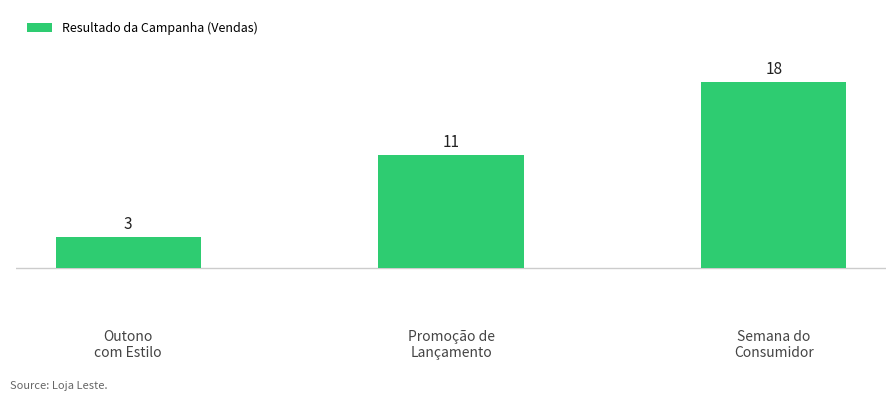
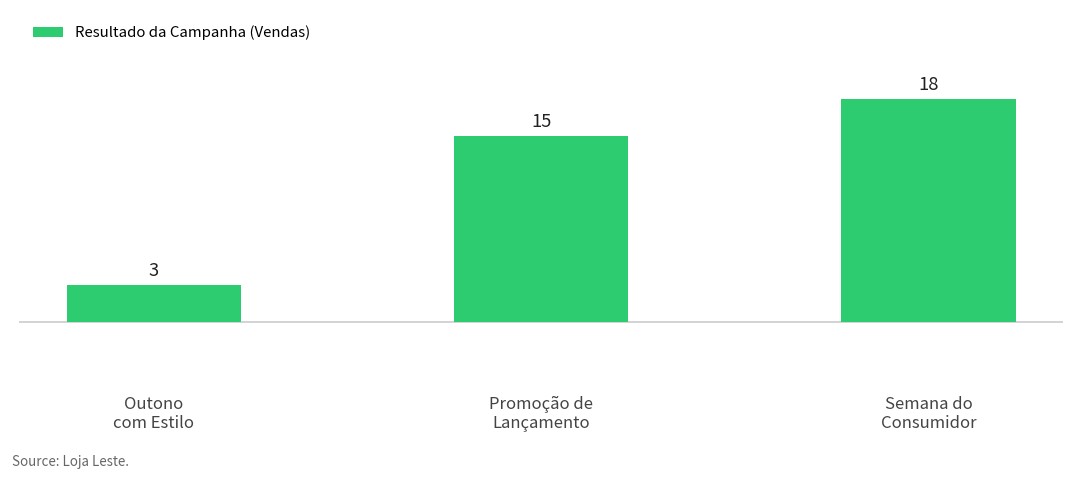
  {
    "Outono com Estilo": 3,
-   "Promoção de Lançamento": 11,
+   "Promoção de Lançamento": 15,
    "Semana do Consumidor": 18
  }
